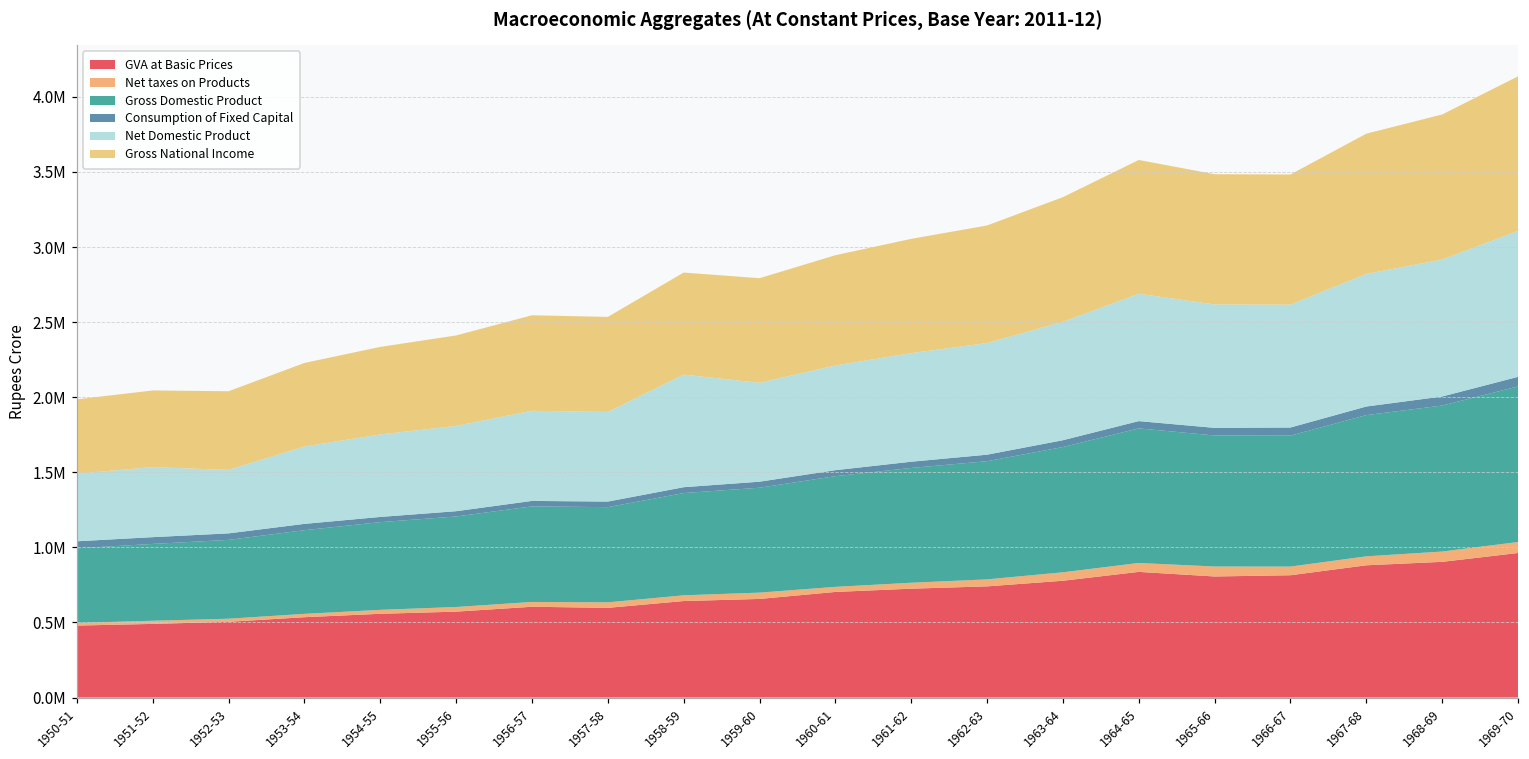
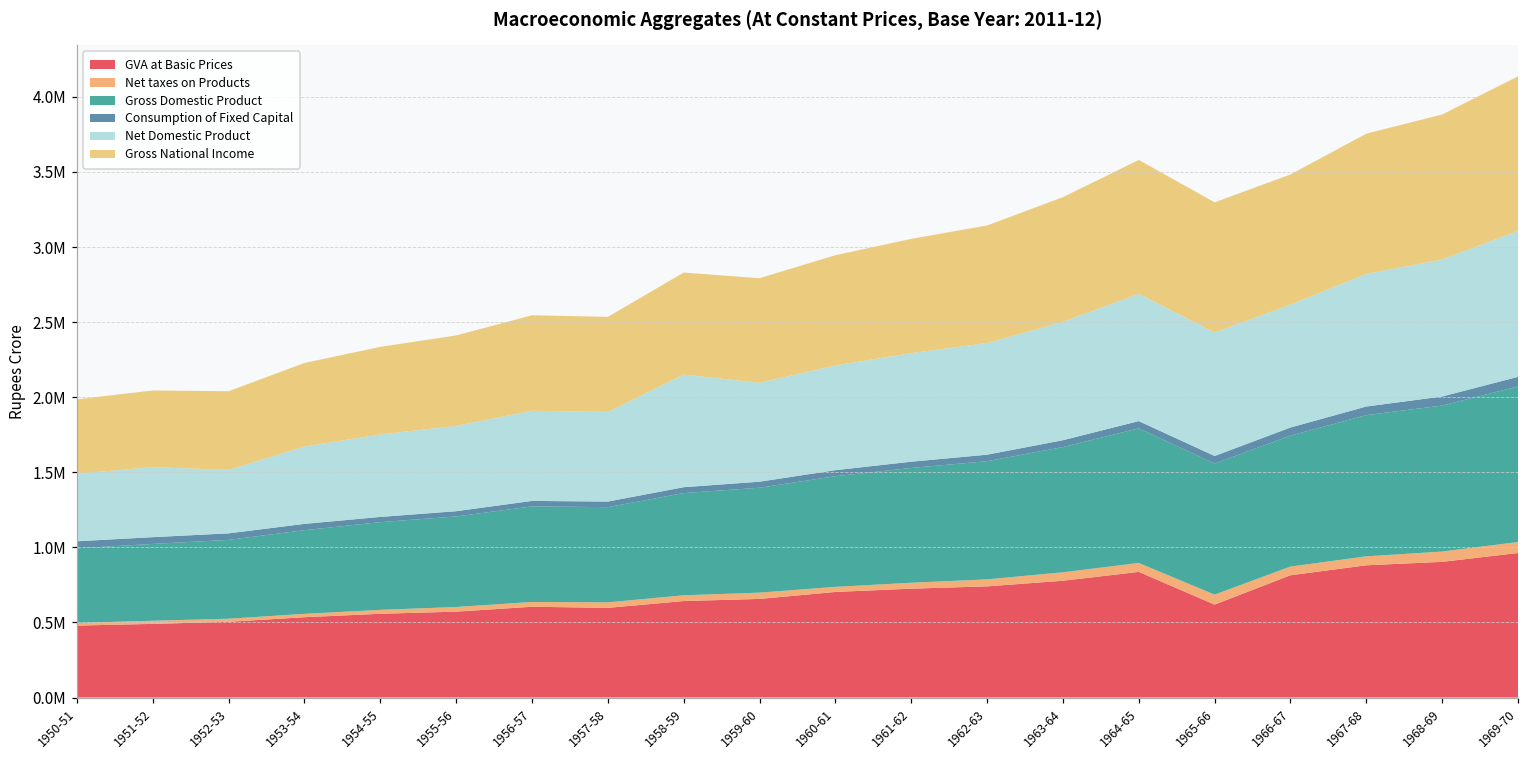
  {
    "GVA at Basic Prices": {
      "1951-52": 490000,
      "1952-53": 500000,
      "1953-54": 540000,
      "1954-55": 560000,
      "1955-56": 570000,
      "1956-57": 600000,
      "1957-58": 600000,
      "1958-59": 640000,
      "1959-60": 660000,
      "1960-61": 700000,
      "1961-62": 720000,
      "1962-63": 740000,
      "1963-64": 780000,
      "1964-65": 840000,
-     "1965-66": 810000,
+     "1965-66": 620000,
      "1966-67": 810000,
      "1967-68": 880000,
      "1968-69": 900000,
      "1969-70": 960000
    },
    "Net Domestic Product": {
      "1950-51": 450000,
      "1951-52": 470000,
      "1952-53": 420000,
      "1953-54": 520000,
      "1954-55": 550000,
      "1955-56": 570000,
      "1956-57": 600000,
      "1957-58": 600000,
      "1958-59": 750000,
      "1959-60": 660000,
      "1960-61": 700000,
      "1961-62": 720000,
      "1962-63": 740000,
      "1963-64": 790000,
      "1964-65": 850000,
      "1965-66": 820000,
      "1966-67": 820000,
      "1967-68": 880000,
      "1968-69": 910000,
      "1969-70": 970000
    }
  }
